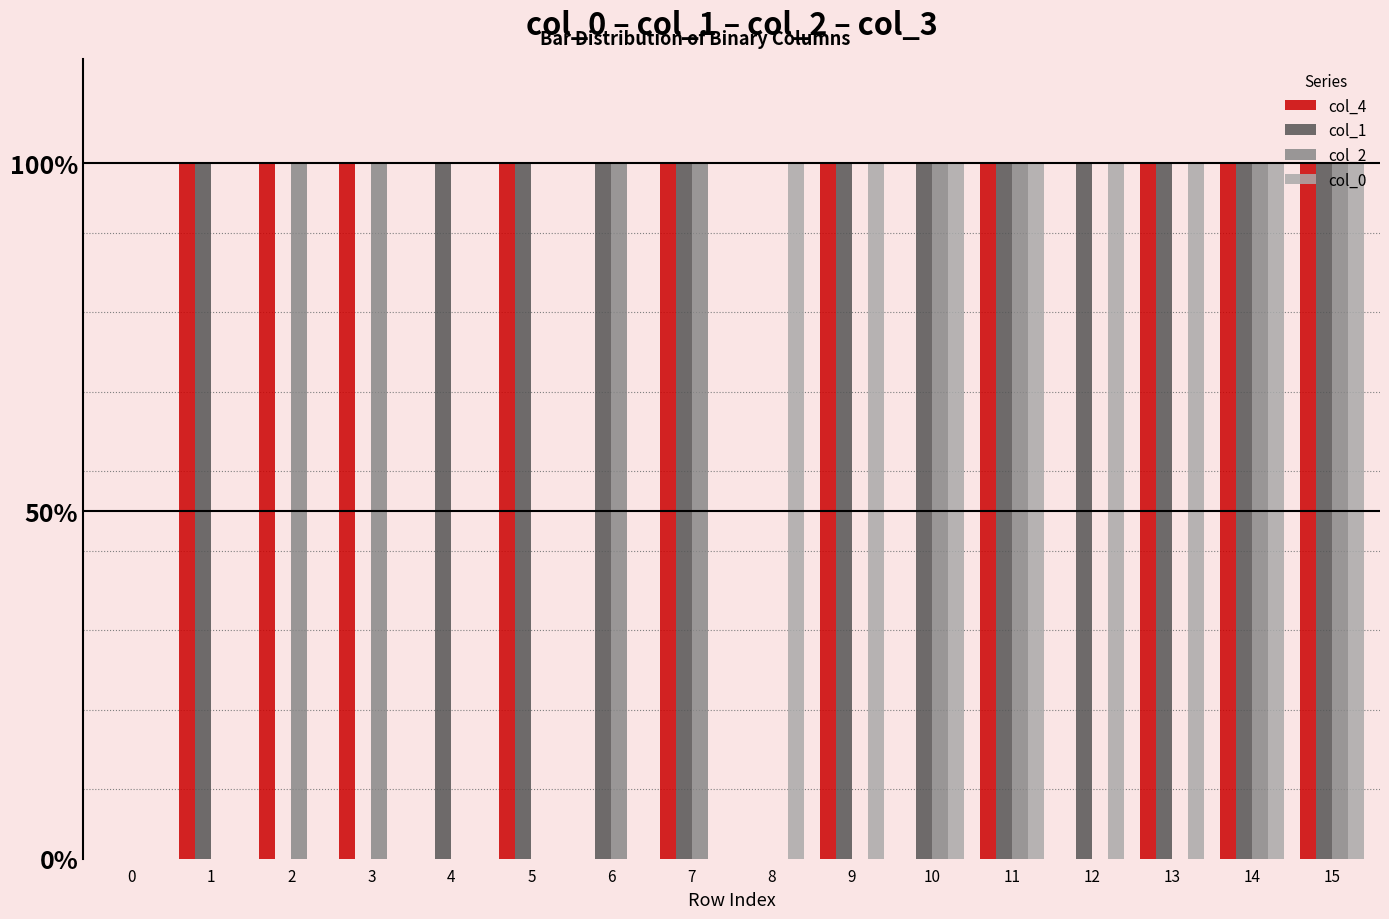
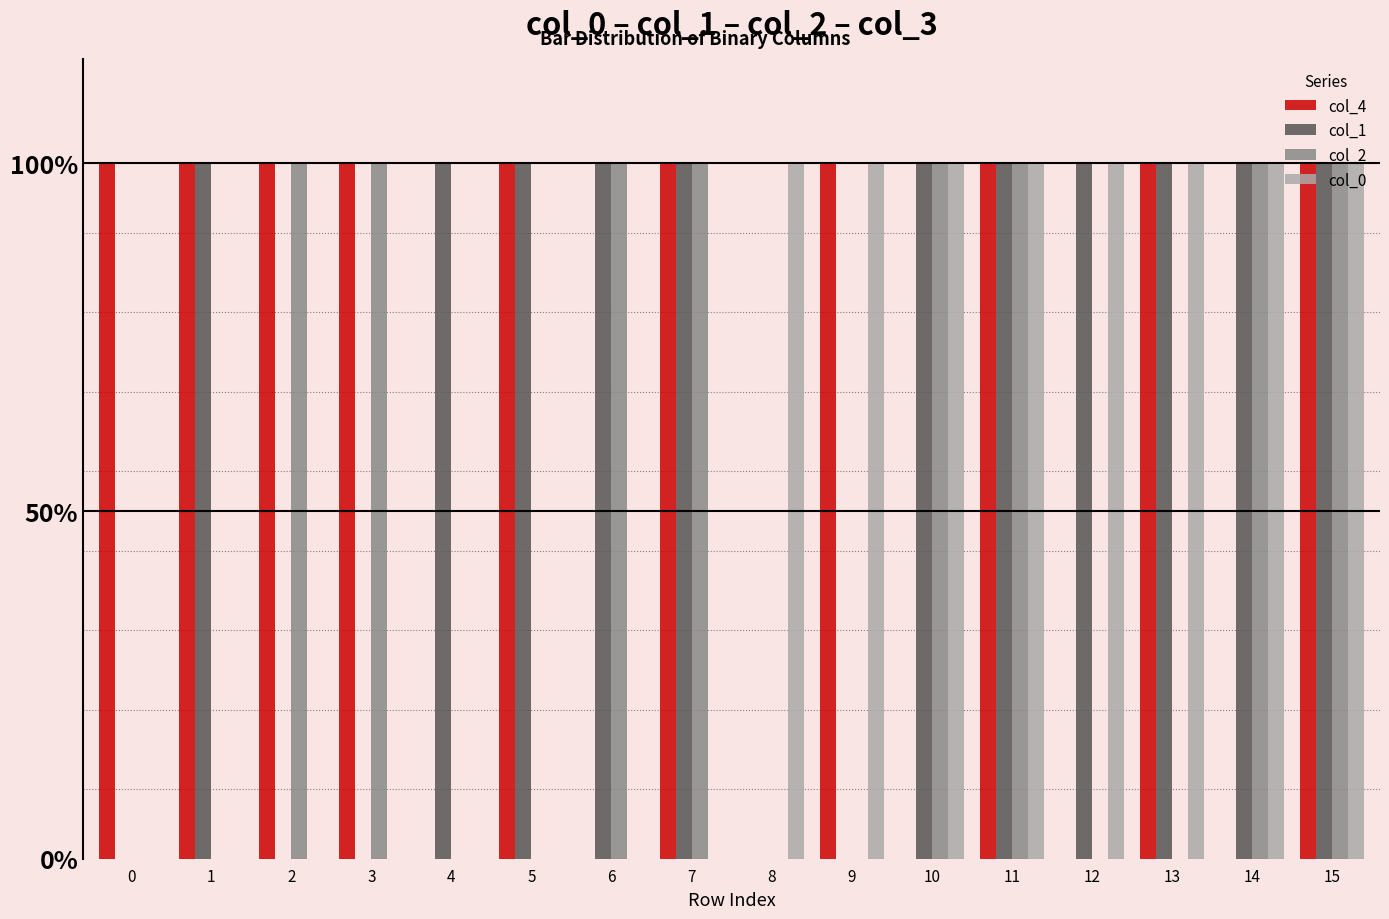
  {
    "col_4": {
-     "0": "0%",
+     "0": "100%",
      "1": "100%",
      "2": "100%",
      "3": "100%",
      "4": "0%",
      "5": "100%",
      "6": "0%",
      "7": "100%",
      "8": "0%",
      "9": "100%",
      "10": "0%",
      "11": "100%",
      "12": "0%",
      "13": "100%",
-     "14": "100%",
+     "14": "0%",
      "15": "100%"
    },
    "col_1": {
      "0": "0%",
      "1": "100%",
      "2": "0%",
      "3": "0%",
      "4": "100%",
      "5": "100%",
      "6": "100%",
      "7": "100%",
      "8": "0%",
-     "9": "100%",
+     "9": "0%",
      "10": "100%",
      "11": "100%",
      "12": "100%",
      "13": "100%",
      "14": "100%",
      "15": "100%"
    }
  }
